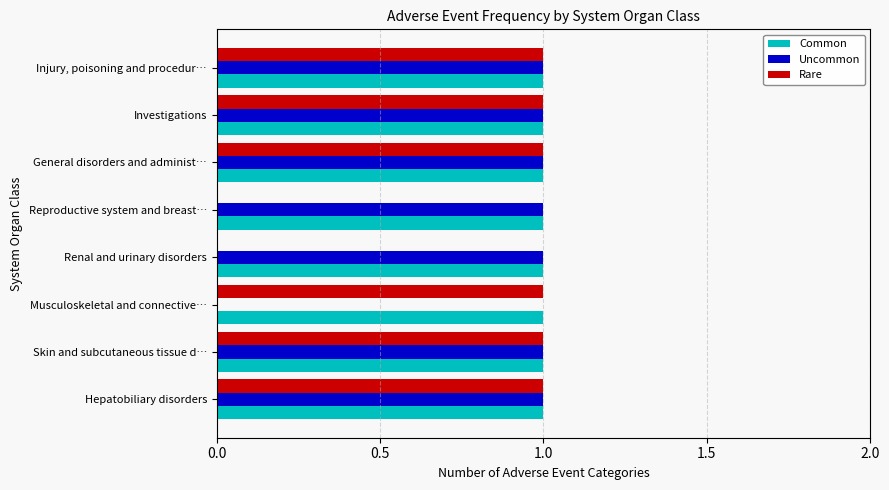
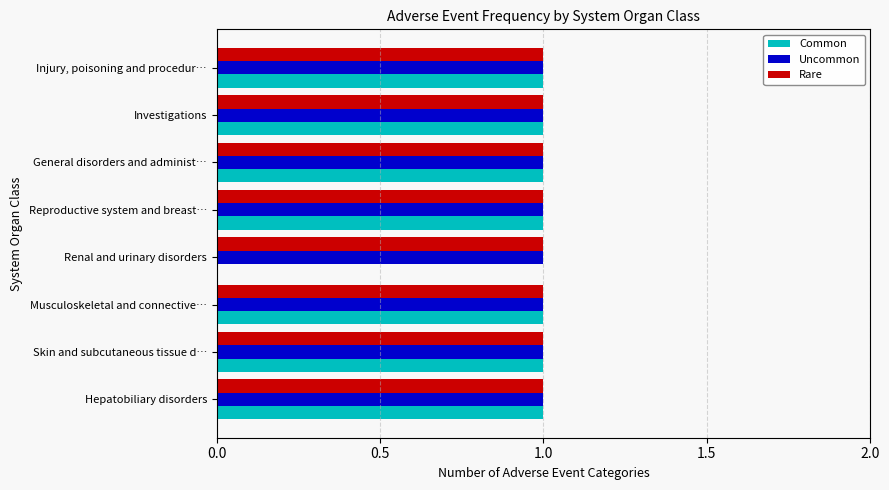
  {
    "Common": {
      "Injury, poisoning and procedur…": 1,
      "Investigations": 1,
      "General disorders and administ…": 1,
      "Reproductive system and breast…": 1,
-     "Renal and urinary disorders": 1,
+     "Renal and urinary disorders": 0,
      "Musculoskeletal and connective…": 1,
      "Skin and subcutaneous tissue d…": 1,
      "Hepatobiliary disorders": 1
    },
    "Uncommon": {
      "Injury, poisoning and procedur…": 1,
      "Investigations": 1,
      "General disorders and administ…": 1,
      "Reproductive system and breast…": 1,
      "Renal and urinary disorders": 1,
-     "Musculoskeletal and connective…": 0,
+     "Musculoskeletal and connective…": 1,
      "Skin and subcutaneous tissue d…": 1,
      "Hepatobiliary disorders": 1
    },
    "Rare": {
      "Injury, poisoning and procedur…": 1,
      "Investigations": 1,
      "General disorders and administ…": 1,
-     "Reproductive system and breast…": 0,
-     "Renal and urinary disorders": 0,
+     "Reproductive system and breast…": 1,
+     "Renal and urinary disorders": 1,
      "Musculoskeletal and connective…": 1,
      "Skin and subcutaneous tissue d…": 1,
      "Hepatobiliary disorders": 1
    }
  }
